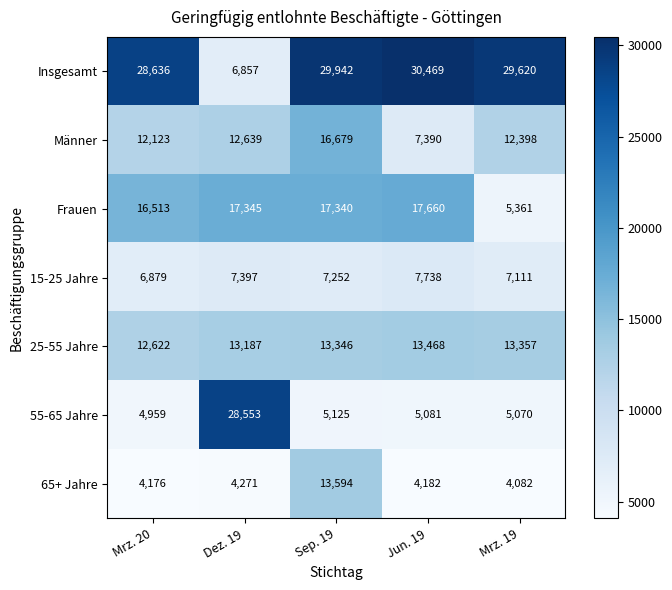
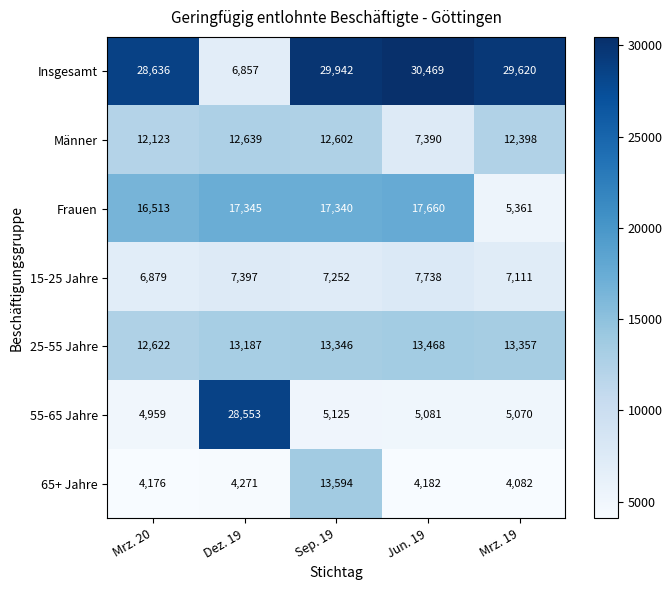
  {
    "Insgesamt": {
      "Mrz. 20": "28,636",
      "Dez. 19": "6,857",
      "Sep. 19": "29,942",
      "Jun. 19": "30,469",
      "Mrz. 19": "29,620"
    },
    "Männer": {
      "Mrz. 20": "12,123",
      "Dez. 19": "12,639",
-     "Sep. 19": "16,679",
+     "Sep. 19": "12,602",
      "Jun. 19": "7,390",
      "Mrz. 19": "12,398"
    },
    "Frauen": {
      "Mrz. 20": "16,513",
      "Dez. 19": "17,345",
      "Sep. 19": "17,340",
      "Jun. 19": "17,660",
      "Mrz. 19": "5,361"
    },
    "15-25 Jahre": {
      "Mrz. 20": "6,879",
      "Dez. 19": "7,397",
      "Sep. 19": "7,252",
      "Jun. 19": "7,738",
      "Mrz. 19": "7,111"
    },
    "25-55 Jahre": {
      "Mrz. 20": "12,622",
      "Dez. 19": "13,187",
      "Sep. 19": "13,346",
      "Jun. 19": "13,468",
      "Mrz. 19": "13,357"
    },
    "55-65 Jahre": {
      "Mrz. 20": "4,959",
      "Dez. 19": "28,553",
      "Sep. 19": "5,125",
      "Jun. 19": "5,081",
      "Mrz. 19": "5,070"
    },
    "65+ Jahre": {
      "Mrz. 20": "4,176",
      "Dez. 19": "4,271",
      "Sep. 19": "13,594",
      "Jun. 19": "4,182",
      "Mrz. 19": "4,082"
    }
  }
